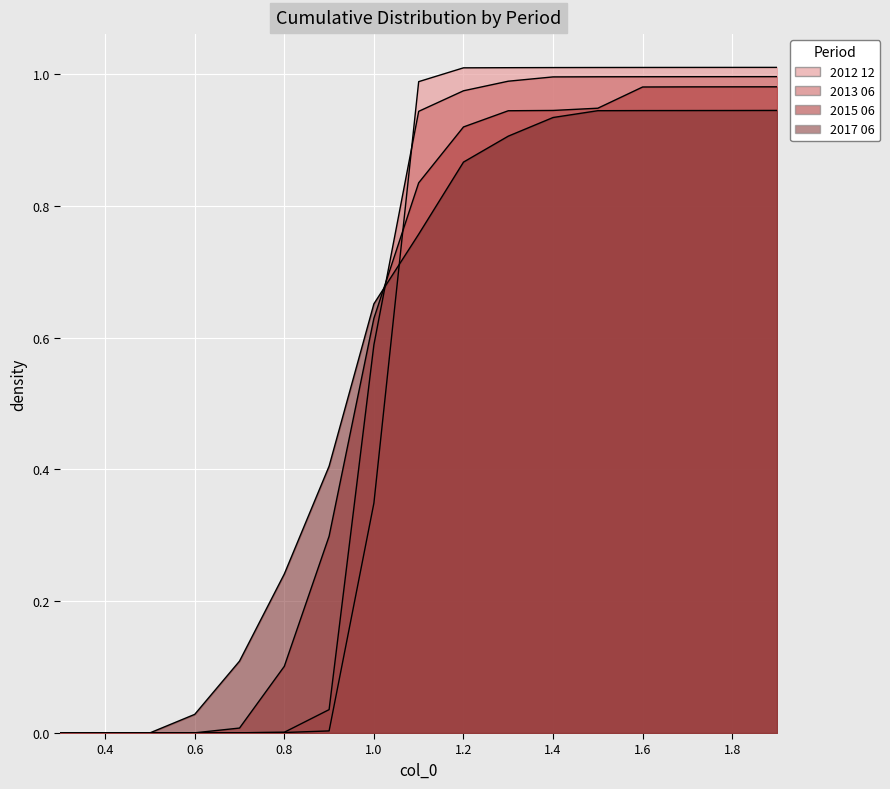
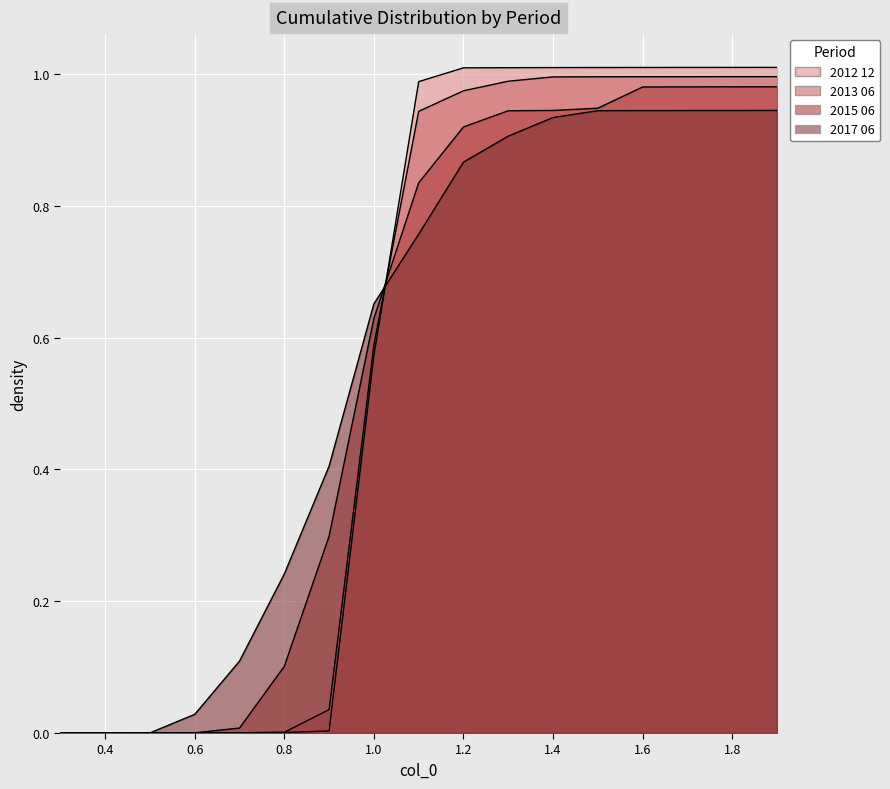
  {
    "2012 12": {
-     "1.0": 0.35,
+     "1.0": 0.57,
      "1.2": 1.01,
      "1.4": 1.01,
      "1.6": 1.01,
      "1.8": 1.01
    }
  }
